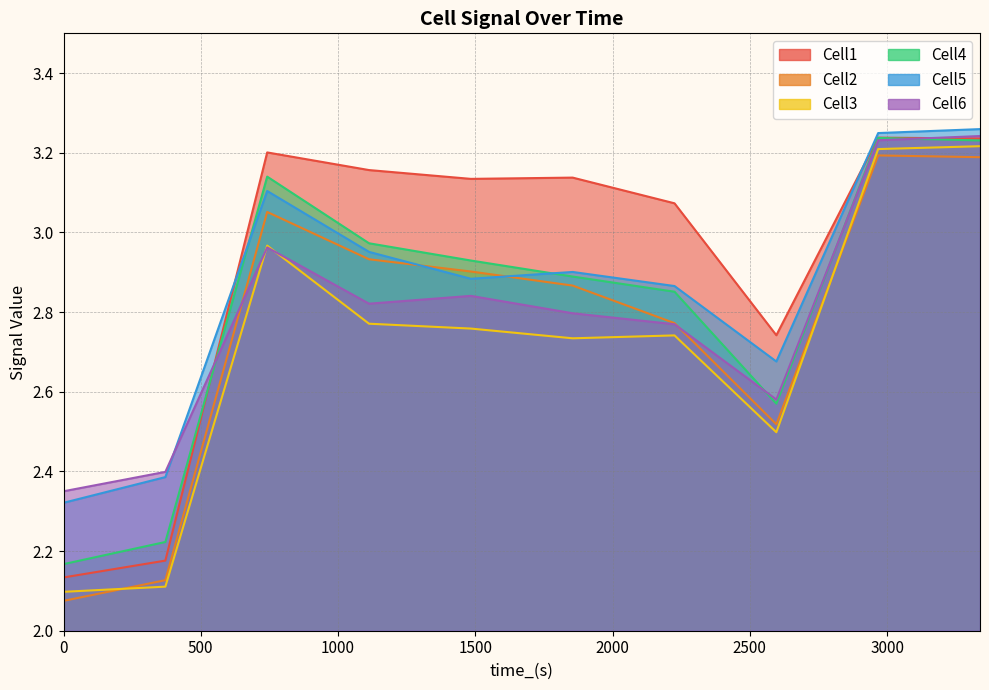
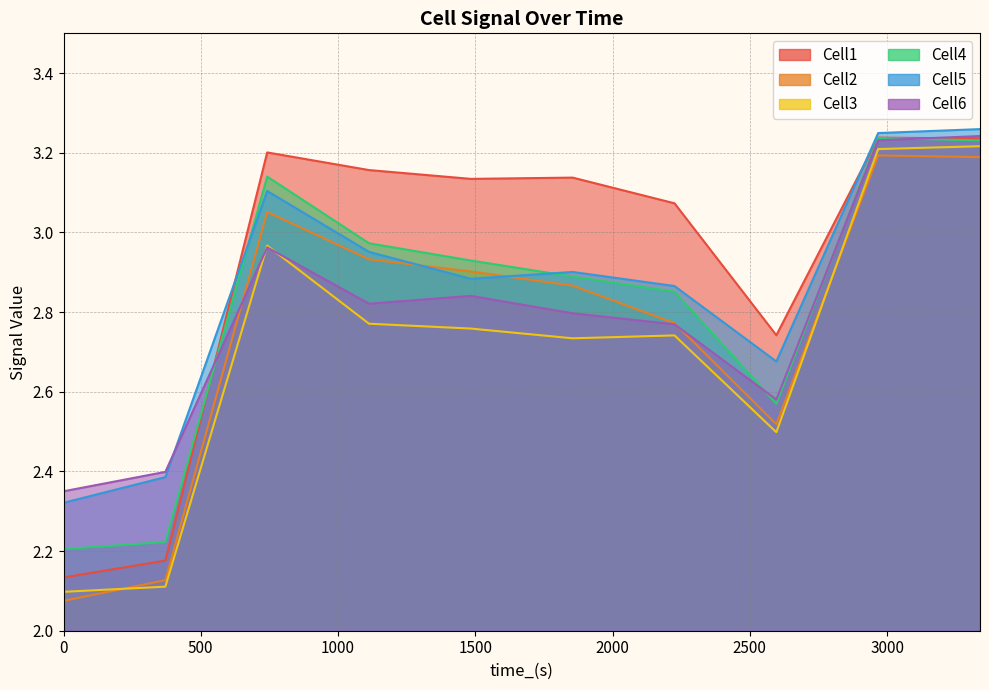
  {
    "Cell3": {
      "0": 2.10
    },
    "Cell4": {
-     "0": 2.17
+     "0": 2.21
    },
    "Cell5": {
      "0": 2.32
    },
    "Cell6": {
      "0": 2.35
    }
  }
